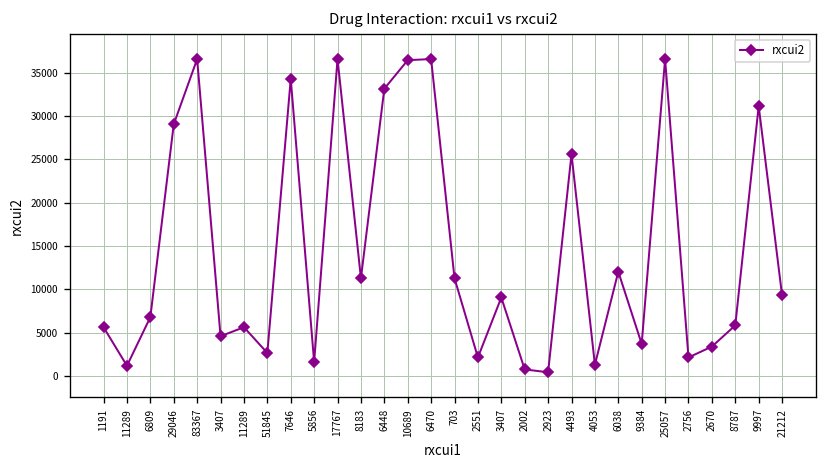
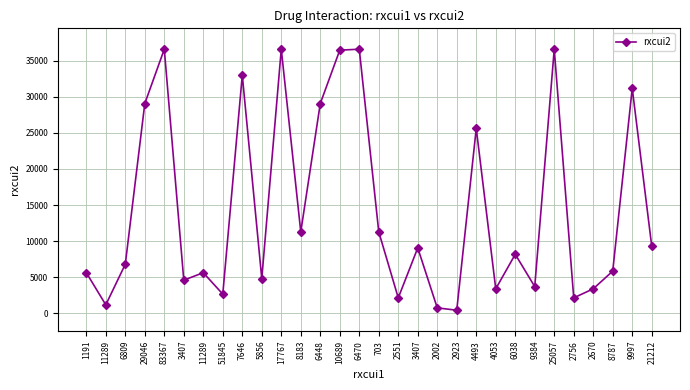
  {
    "1191": 6000,
    "6809": 7000,
    "29046": 29000,
    "83367": 37000,
    "51845": 3000,
-   "7646": 34000,
-   "5856": 2000,
+   "7646": 33000,
+   "5856": 5000,
    "17767": 37000,
    "8183": 11000,
-   "6448": 33000,
+   "6448": 29000,
    "10689": 36000,
    "6470": 37000,
    "703": 11000,
    "2551": 2000,
    "2002": 1000,
    "2923": 0,
    "4493": 26000,
-   "4053": 1000,
-   "6038": 12000,
+   "4053": 3000,
+   "6038": 8000,
    "9384": 4000,
    "25057": 37000,
    "2756": 2000,
    "2670": 3000,
    "8787": 6000,
    "9997": 31000,
    "21212": 9000
  }
